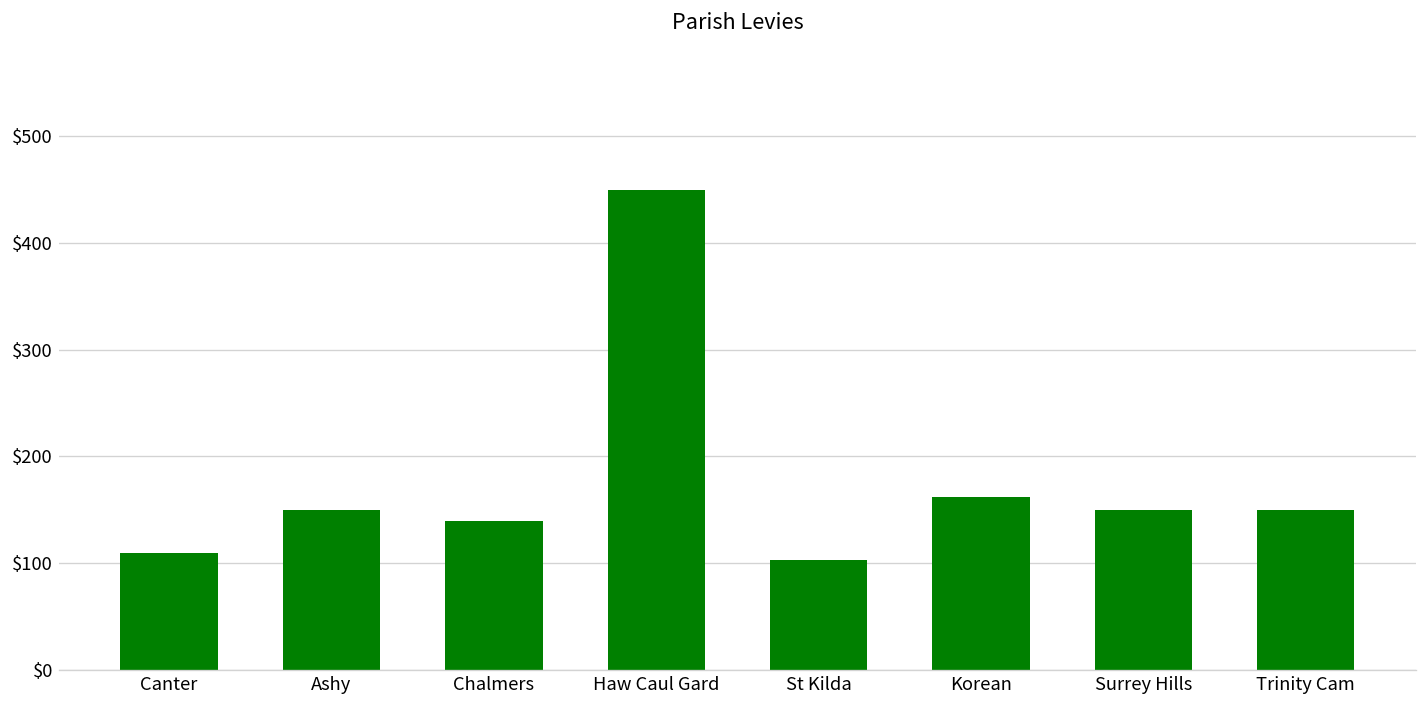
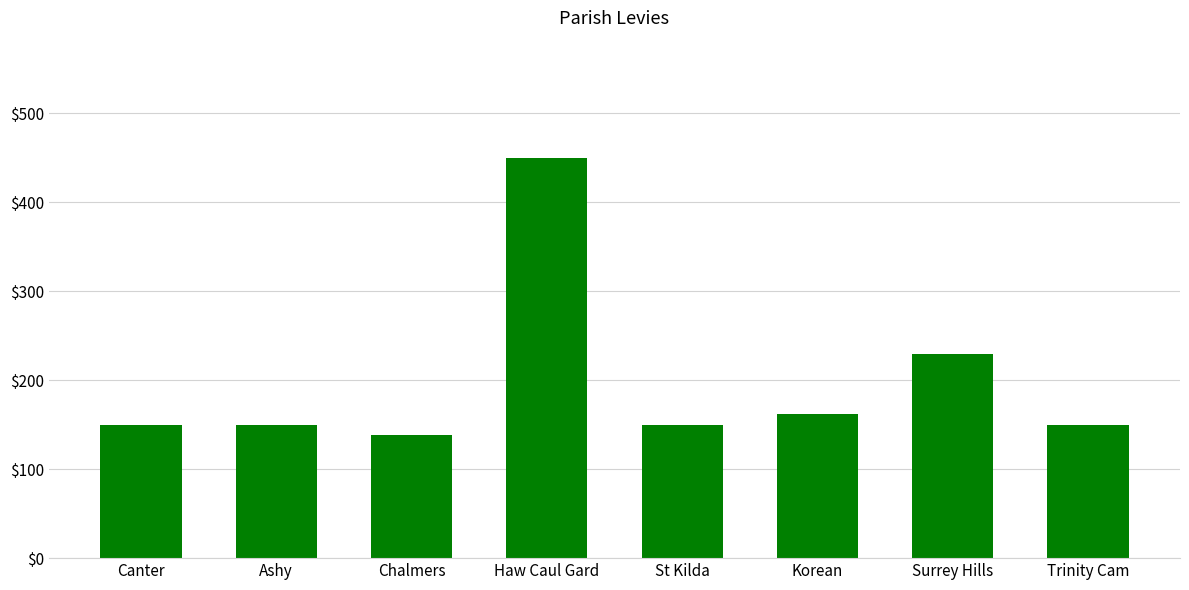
  {
-   "Canter": "$110",
+   "Canter": "$150",
    "Ashy": "$150",
    "Chalmers": "$140",
    "Haw Caul Gard": "$450",
-   "St Kilda": "$100",
+   "St Kilda": "$150",
    "Korean": "$160",
-   "Surrey Hills": "$150",
+   "Surrey Hills": "$230",
    "Trinity Cam": "$150"
  }
